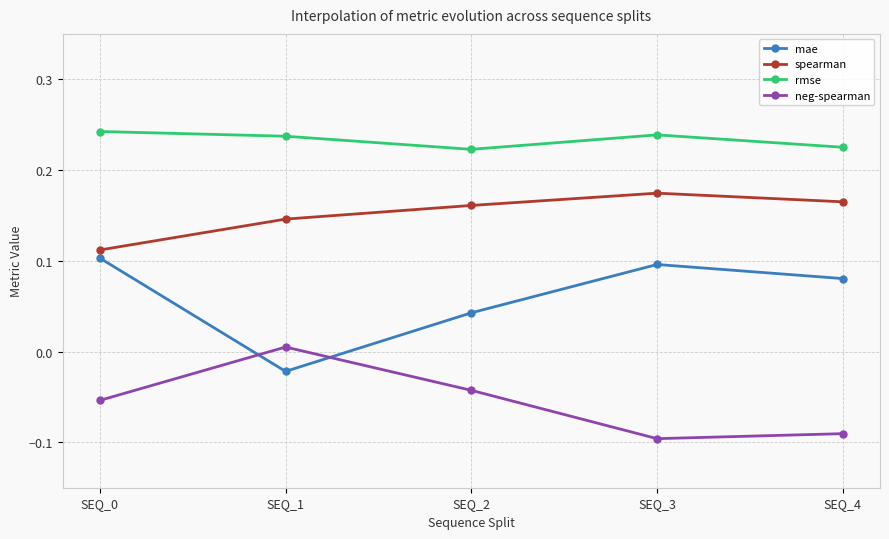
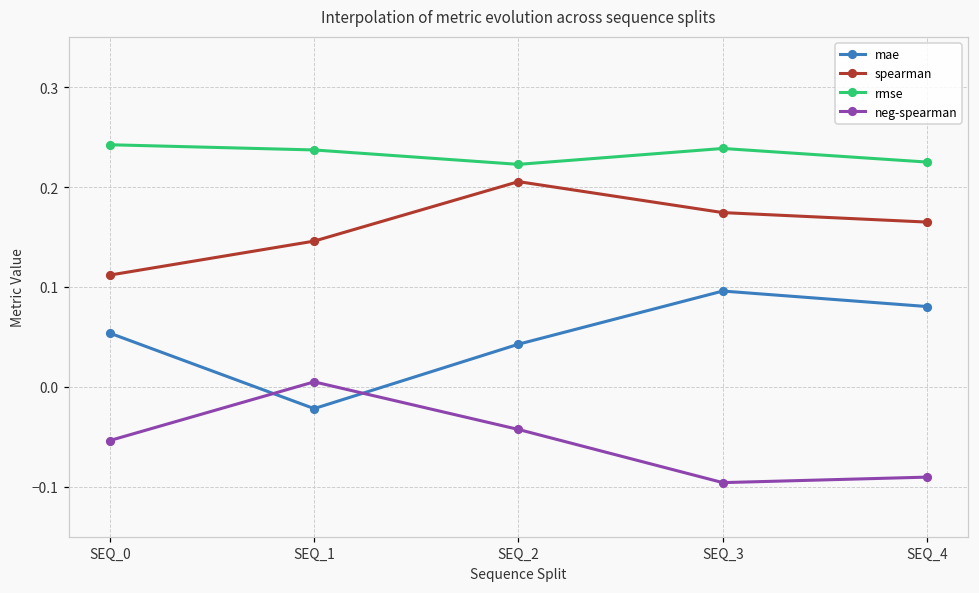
  {
    "mae": {
-     "SEQ_0": 0.10,
+     "SEQ_0": 0.05,
      "SEQ_1": -0.02,
      "SEQ_2": 0.04,
      "SEQ_3": 0.10,
      "SEQ_4": 0.08
    },
    "spearman": {
      "SEQ_0": 0.11,
      "SEQ_1": 0.15,
-     "SEQ_2": 0.16,
+     "SEQ_2": 0.21,
      "SEQ_3": 0.17,
      "SEQ_4": 0.16
    },
    "rmse": {
      "SEQ_0": 0.24,
      "SEQ_1": 0.24,
      "SEQ_2": 0.22,
      "SEQ_3": 0.24,
      "SEQ_4": 0.23
    },
    "neg-spearman": {
      "SEQ_0": -0.05,
      "SEQ_1": 0.00,
      "SEQ_2": -0.04,
      "SEQ_3": -0.10,
      "SEQ_4": -0.09
    }
  }
